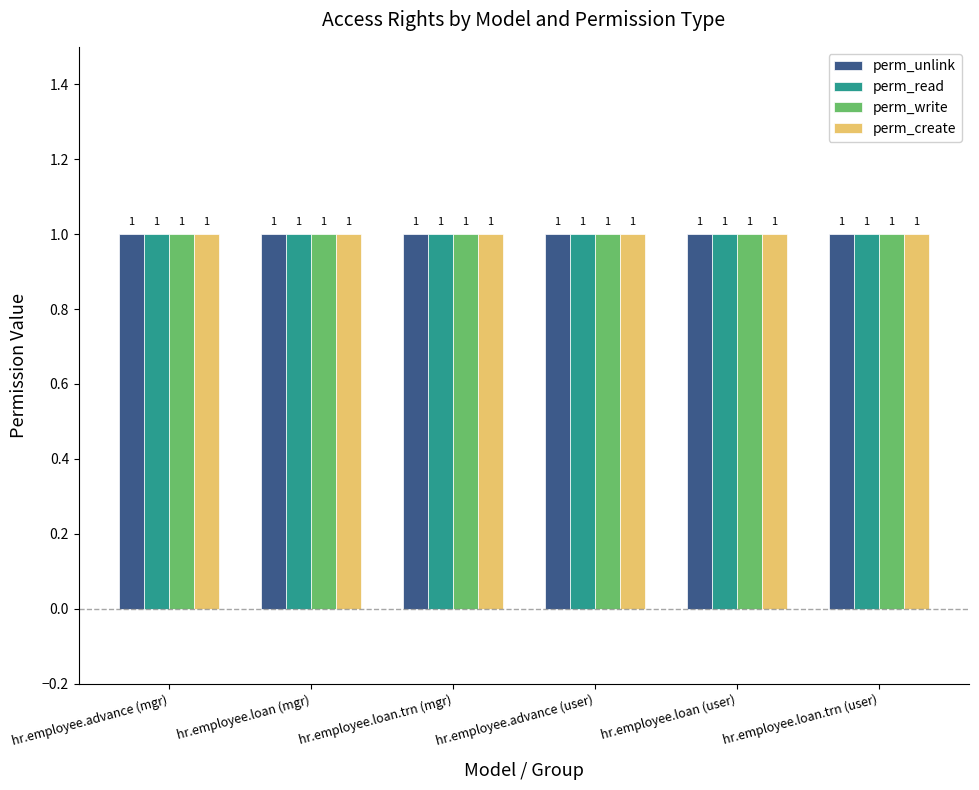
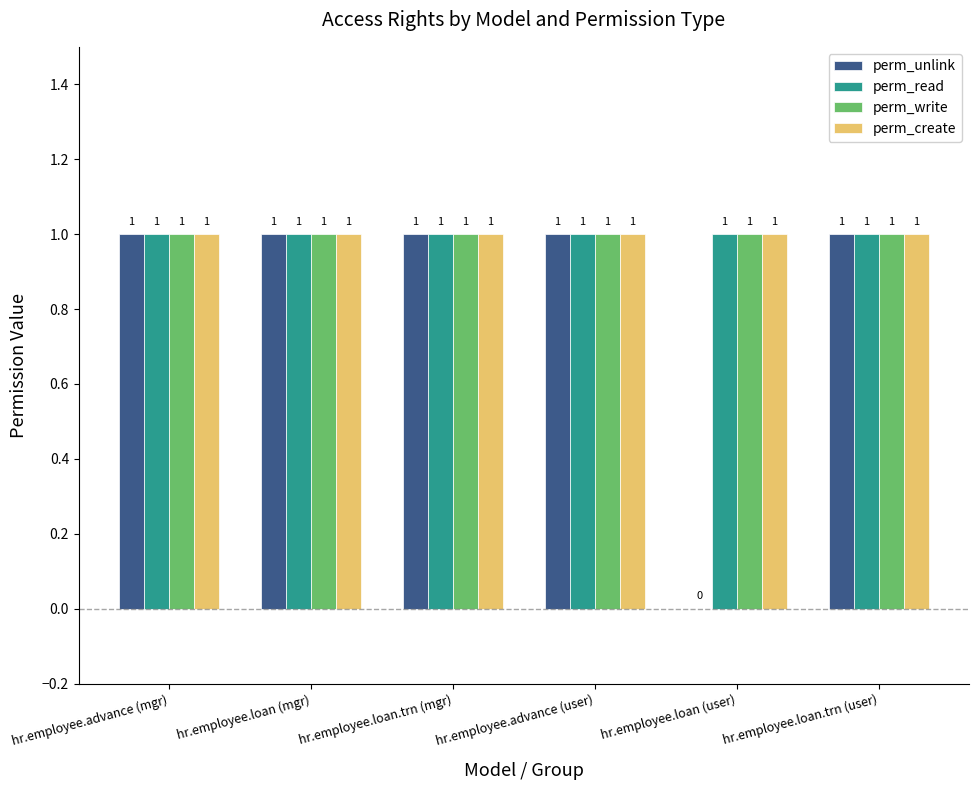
  {
    "perm_unlink": {
      "hr.employee.advance (mgr)": 1,
      "hr.employee.loan (mgr)": 1,
      "hr.employee.loan.trn (mgr)": 1,
      "hr.employee.advance (user)": 1,
-     "hr.employee.loan (user)": 1,
+     "hr.employee.loan (user)": 0,
      "hr.employee.loan.trn (user)": 1
    },
    "perm_read": {
      "hr.employee.advance (mgr)": 1,
      "hr.employee.loan (mgr)": 1,
      "hr.employee.loan.trn (mgr)": 1,
      "hr.employee.advance (user)": 1,
      "hr.employee.loan (user)": 1,
      "hr.employee.loan.trn (user)": 1
    },
    "perm_write": {
      "hr.employee.advance (mgr)": 1,
      "hr.employee.loan (mgr)": 1,
      "hr.employee.loan.trn (mgr)": 1,
      "hr.employee.advance (user)": 1,
      "hr.employee.loan (user)": 1,
      "hr.employee.loan.trn (user)": 1
    },
    "perm_create": {
      "hr.employee.advance (mgr)": 1,
      "hr.employee.loan (mgr)": 1,
      "hr.employee.loan.trn (mgr)": 1,
      "hr.employee.advance (user)": 1,
      "hr.employee.loan (user)": 1,
      "hr.employee.loan.trn (user)": 1
    }
  }
